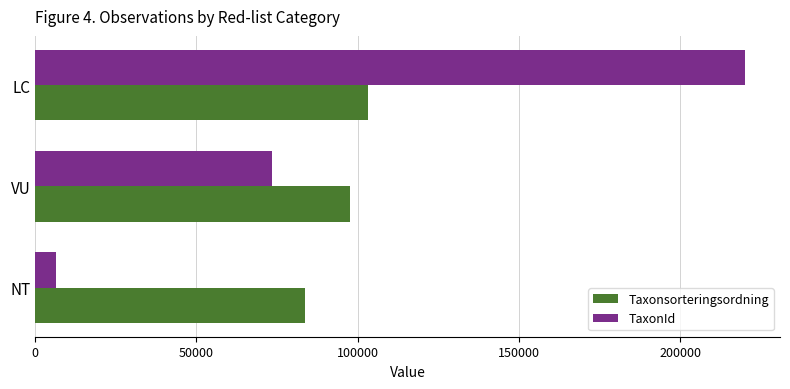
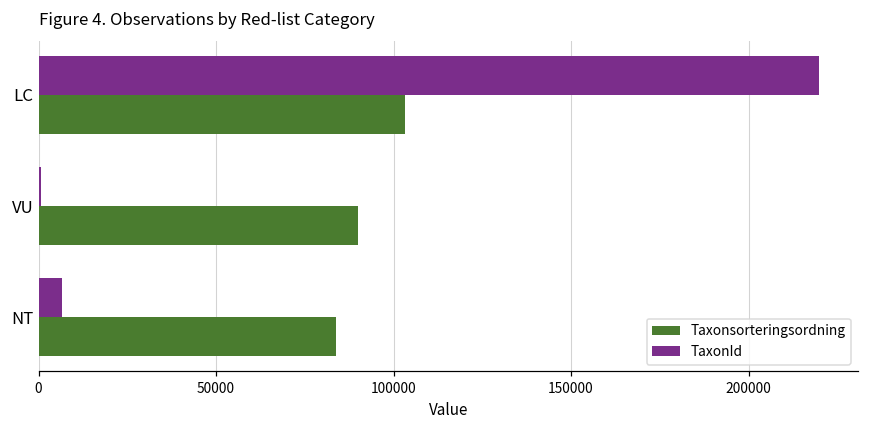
  {
    "Taxonsorteringsordning": {
      "LC": 103000,
-     "VU": 98000,
+     "VU": 90000,
      "NT": 84000
    },
    "TaxonId": {
      "LC": 220000,
-     "VU": 73000,
+     "VU": 1000,
      "NT": 6000
    }
  }
